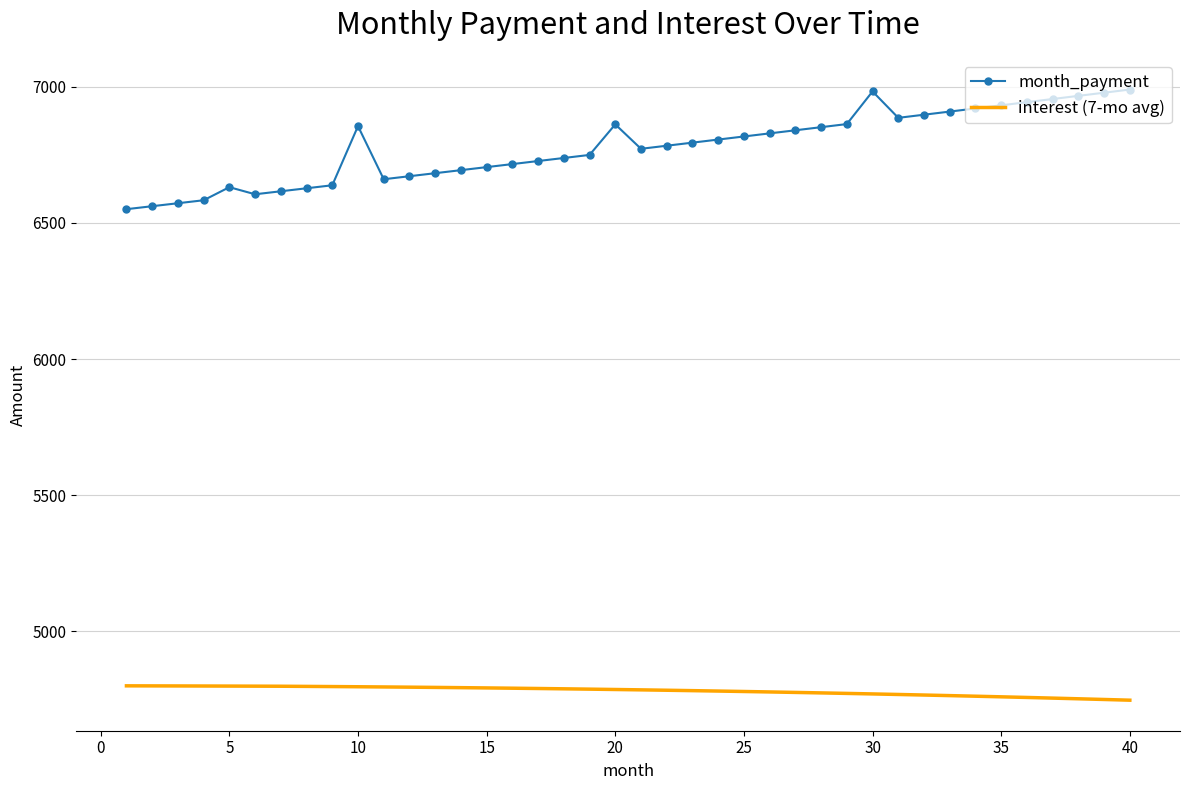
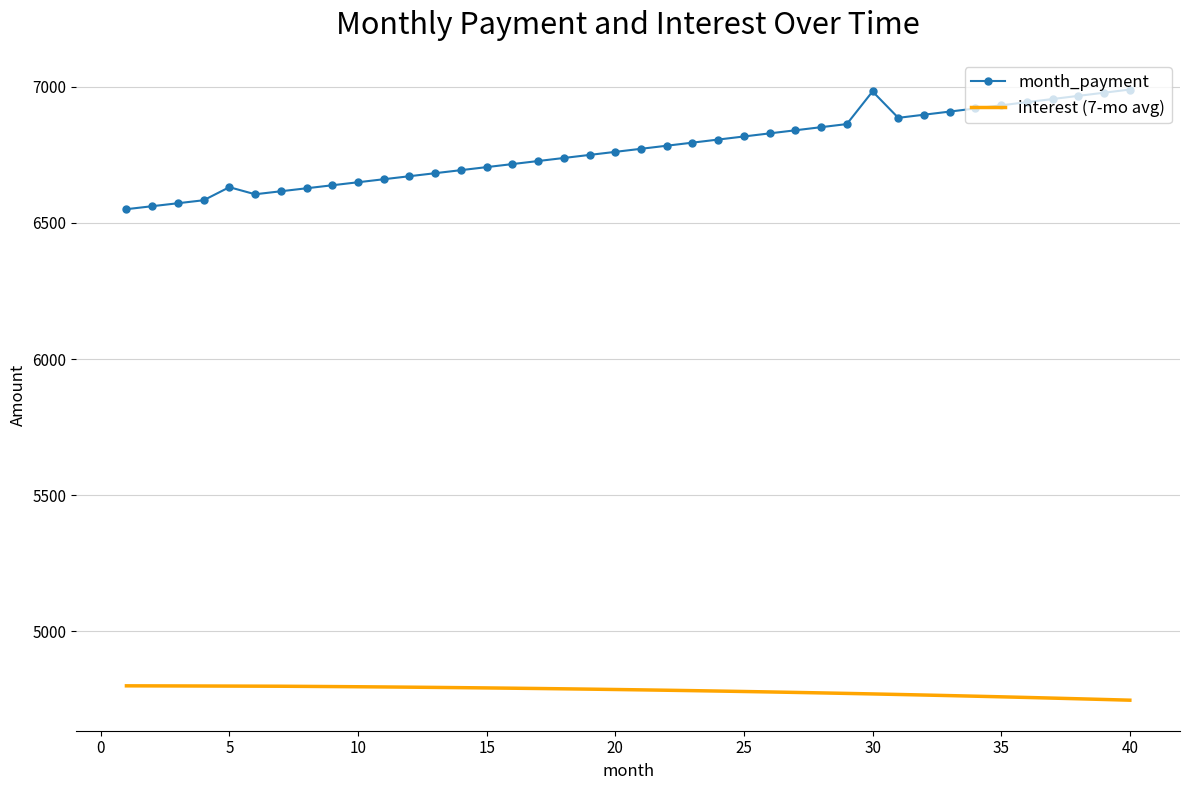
  {
    "month_payment": {
      "5": 6630,
-     "10": 6860,
+     "10": 6650,
      "15": 6710,
-     "20": 6860,
+     "20": 6760,
      "25": 6820,
      "30": 6980
    },
    "interest (7-mo avg)": {
      "5": 4800,
      "10": 4800,
      "15": 4790,
      "20": 4790,
      "25": 4780,
      "30": 4770,
      "35": 4760,
      "40": 4750
    }
  }
